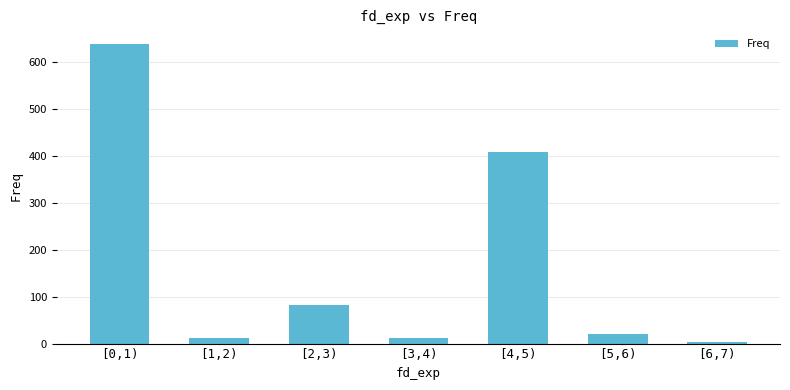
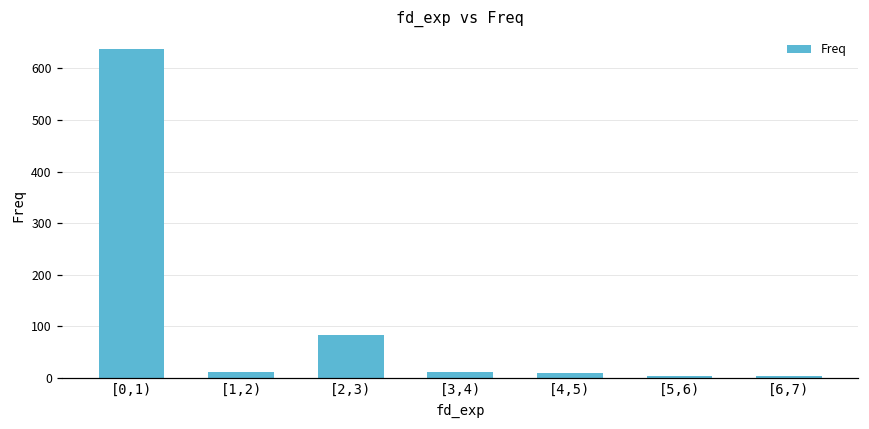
  {
    "[0,1)": 640,
    "[1,2)": 10,
    "[2,3)": 80,
    "[3,4)": 10,
-   "[4,5)": 410,
-   "[5,6)": 20
+   "[4,5)": 10,
+   "[5,6)": 0
  }
